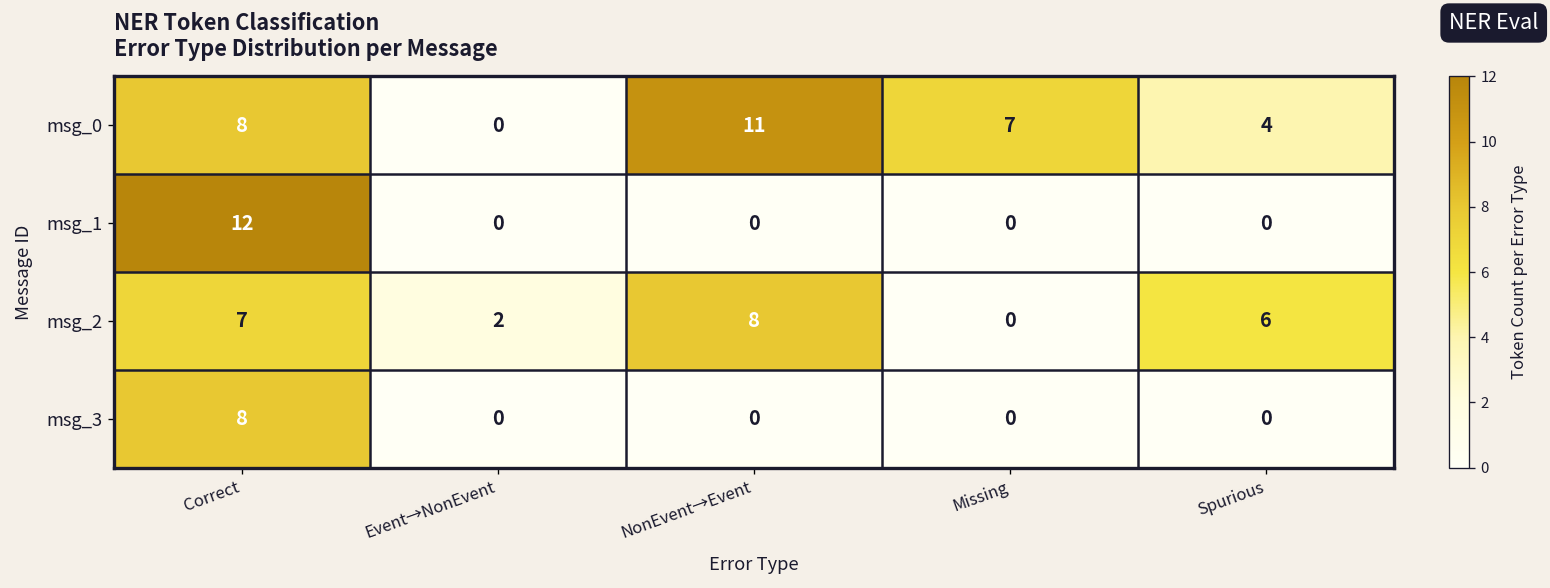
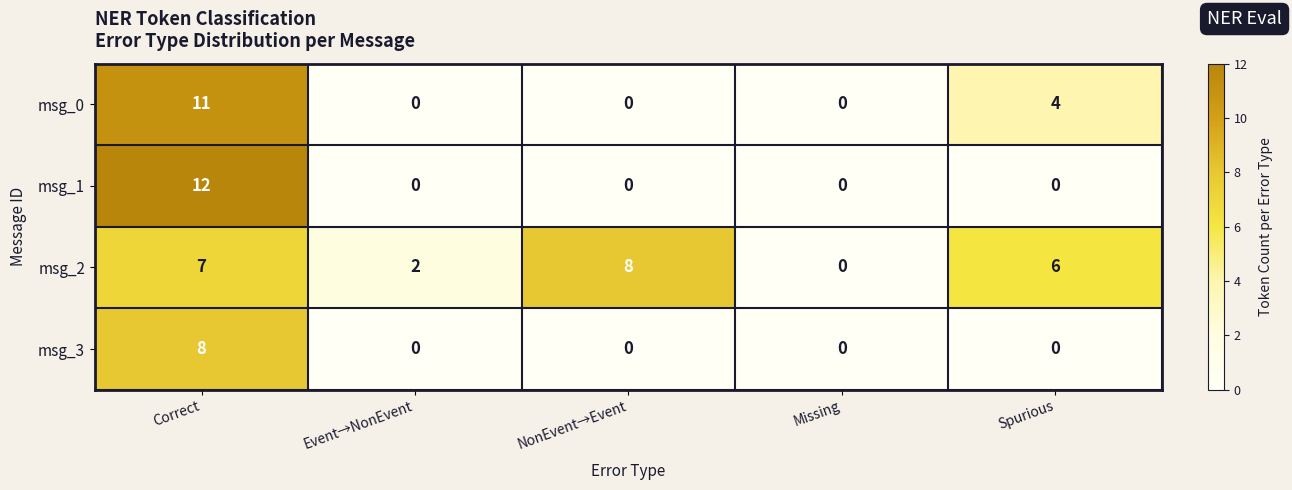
  {
    "msg_0": {
-     "Correct": 8,
+     "Correct": 11,
      "Event→NonEvent": 0,
-     "NonEvent→Event": 11,
-     "Missing": 7,
+     "NonEvent→Event": 0,
+     "Missing": 0,
      "Spurious": 4
    },
    "msg_1": {
      "Correct": 12,
      "Event→NonEvent": 0,
      "NonEvent→Event": 0,
      "Missing": 0,
      "Spurious": 0
    },
    "msg_2": {
      "Correct": 7,
      "Event→NonEvent": 2,
      "NonEvent→Event": 8,
      "Missing": 0,
      "Spurious": 6
    },
    "msg_3": {
      "Correct": 8,
      "Event→NonEvent": 0,
      "NonEvent→Event": 0,
      "Missing": 0,
      "Spurious": 0
    }
  }
